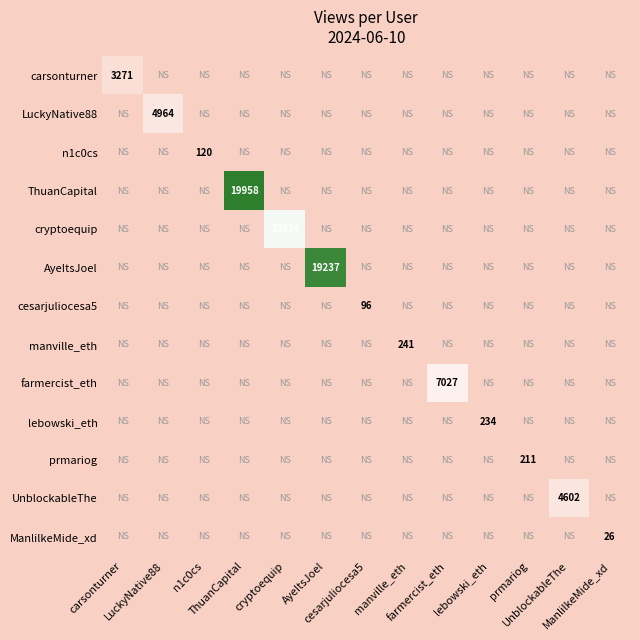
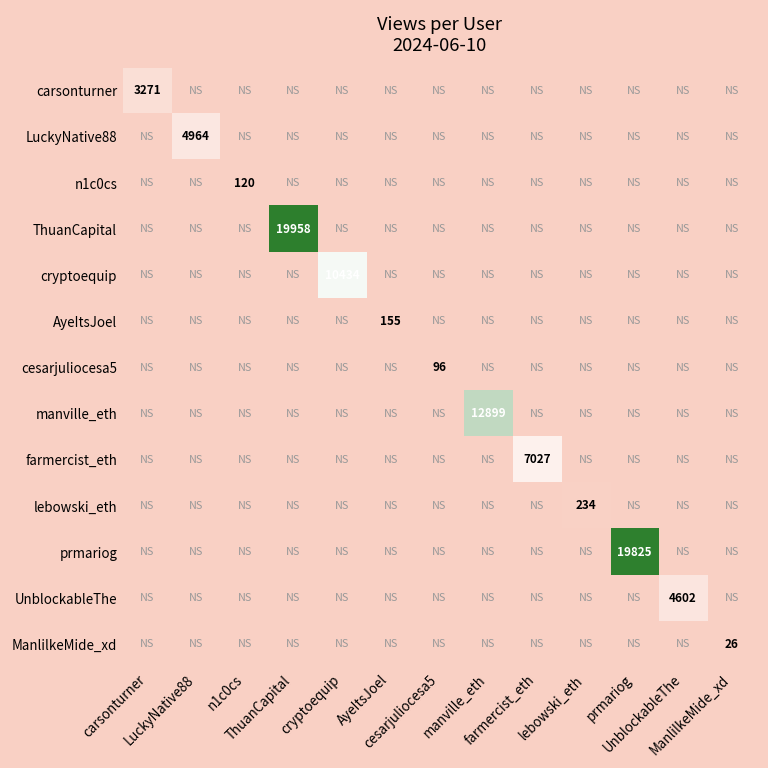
  {
    "carsonturner": {
      "carsonturner": 3271
    },
    "LuckyNative88": {
      "LuckyNative88": 4964
    },
    "n1c0cs": {
      "n1c0cs": 120
    },
    "ThuanCapital": {
      "ThuanCapital": 19958
    },
    "AyeItsJoel": {
-     "AyeItsJoel": 19237
+     "AyeItsJoel": 155
    },
    "cesarjuliocesa5": {
      "cesarjuliocesa5": 96
    },
    "manville_eth": {
-     "manville_eth": 241
+     "manville_eth": 12899
    },
    "farmercist_eth": {
      "farmercist_eth": 7027
    },
    "lebowski_eth": {
      "lebowski_eth": 234
    },
    "prmariog": {
-     "prmariog": 211
+     "prmariog": 19825
    },
    "UnblockableThe": {
      "UnblockableThe": 4602
    },
    "ManlilkeMide_xd": {
      "ManlilkeMide_xd": 26
    }
  }
